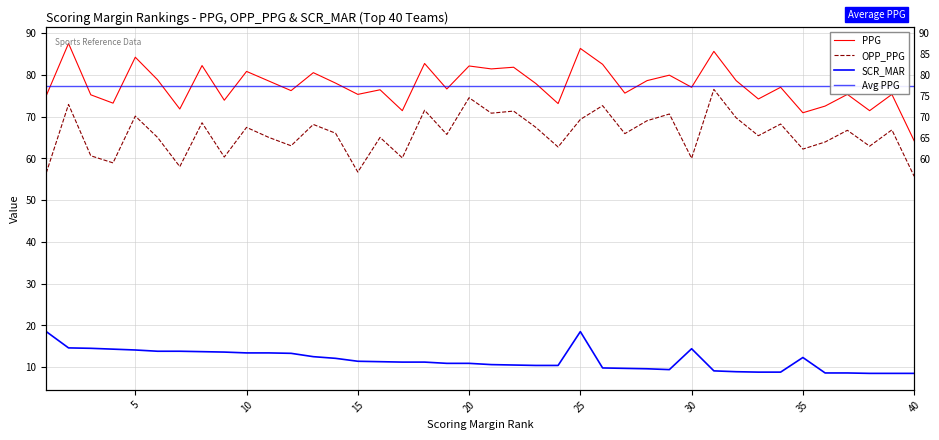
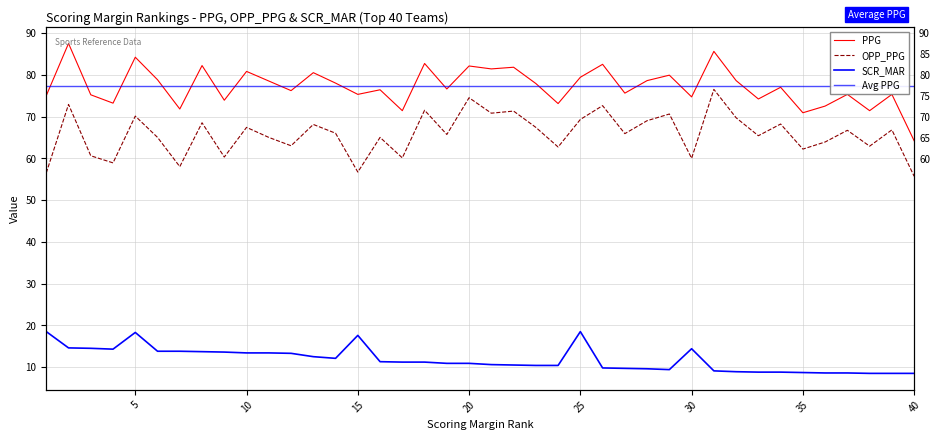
  {
    "PPG": {
      "5": 84,
      "10": 81,
      "15": 75,
      "20": 82,
-     "25": 86,
-     "30": 77,
+     "25": 79,
+     "30": 75,
      "35": 71,
      "40": 64
    },
    "OPP_PPG": {
      "5": 70,
      "10": 67,
      "15": 57,
      "20": 75,
      "25": 69,
      "30": 60,
      "35": 62,
      "40": 56
    },
    "SCR_MAR": {
-     "5": 14,
+     "5": 18,
      "10": 13,
-     "15": 11,
+     "15": 18,
      "20": 11,
      "25": 19,
      "30": 14,
-     "35": 12,
+     "35": 9,
      "40": 9
    }
  }
